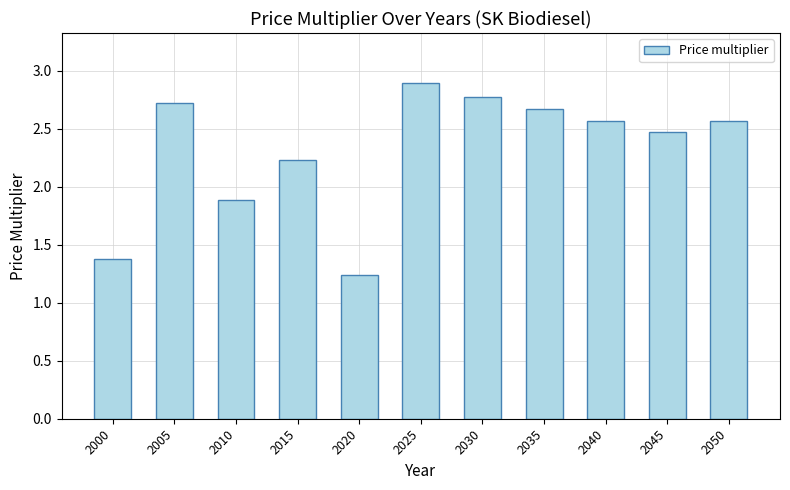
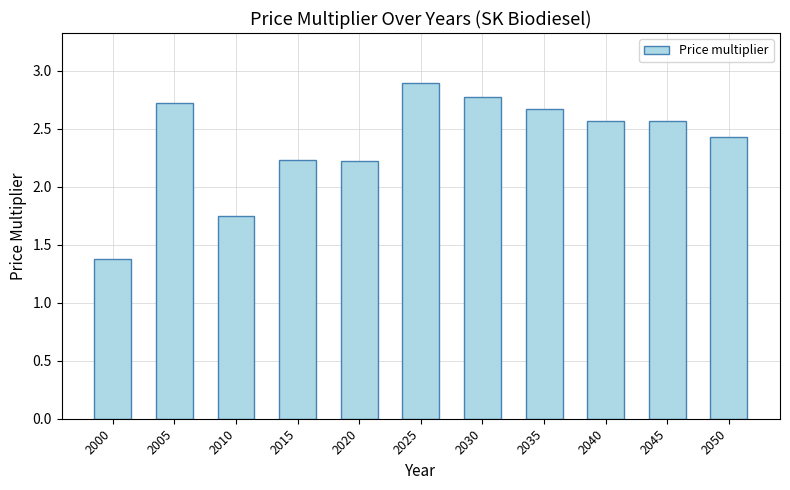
  {
    "2000": 1.38,
    "2005": 2.72,
-   "2010": 1.88,
+   "2010": 1.75,
    "2015": 2.23,
-   "2020": 1.24,
+   "2020": 2.22,
    "2025": 2.89,
    "2030": 2.78,
    "2035": 2.67,
    "2040": 2.57,
-   "2045": 2.47,
-   "2050": 2.56
+   "2045": 2.56,
+   "2050": 2.42
  }
